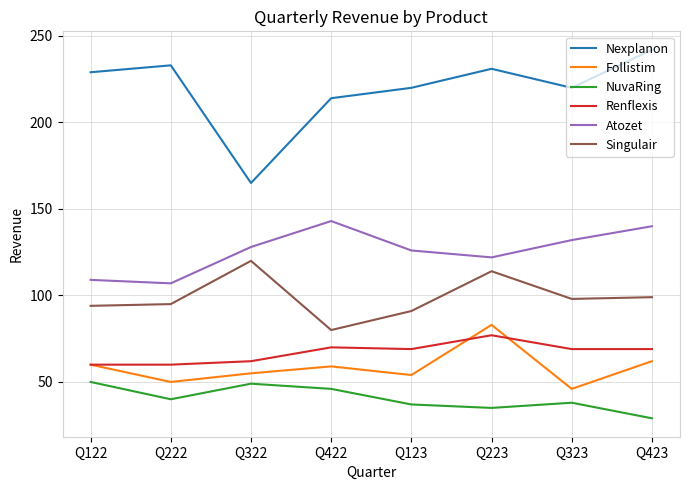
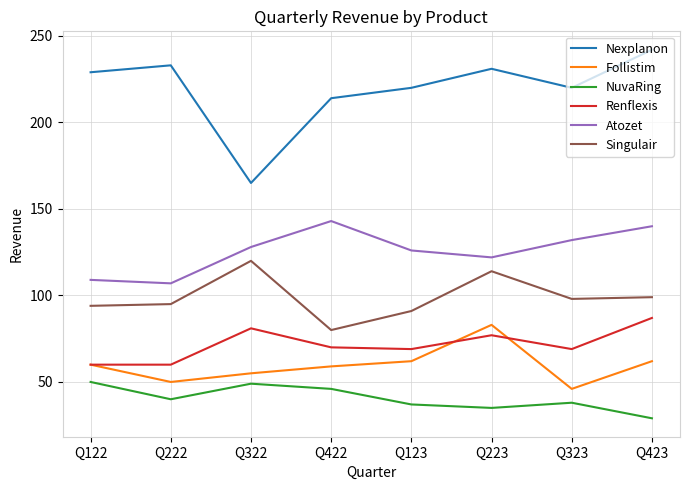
  {
    "Nexplanon": {
      "Q122": 229,
      "Q222": 233,
      "Q322": 165,
      "Q422": 214,
      "Q123": 220,
      "Q223": 231
    },
    "Follistim": {
      "Q222": 50,
      "Q322": 55,
      "Q422": 59,
-     "Q123": 54,
+     "Q123": 62,
      "Q223": 83,
      "Q323": 46,
      "Q423": 62
    },
    "NuvaRing": {
      "Q122": 50,
      "Q222": 40,
      "Q322": 49,
      "Q422": 46,
      "Q123": 37,
      "Q223": 35,
      "Q323": 38,
      "Q423": 29
    },
    "Renflexis": {
      "Q222": 60,
-     "Q322": 62,
+     "Q322": 81,
      "Q422": 70,
      "Q123": 69,
      "Q223": 77,
      "Q323": 69,
-     "Q423": 69
+     "Q423": 87
    },
    "Atozet": {
      "Q122": 109,
      "Q222": 107,
      "Q322": 128,
      "Q422": 143,
      "Q123": 126,
      "Q223": 122,
      "Q323": 132,
      "Q423": 140
    },
    "Singulair": {
      "Q122": 94,
      "Q222": 95,
      "Q322": 120,
      "Q422": 80,
      "Q123": 91,
      "Q223": 114,
      "Q323": 98,
      "Q423": 99
    }
  }
